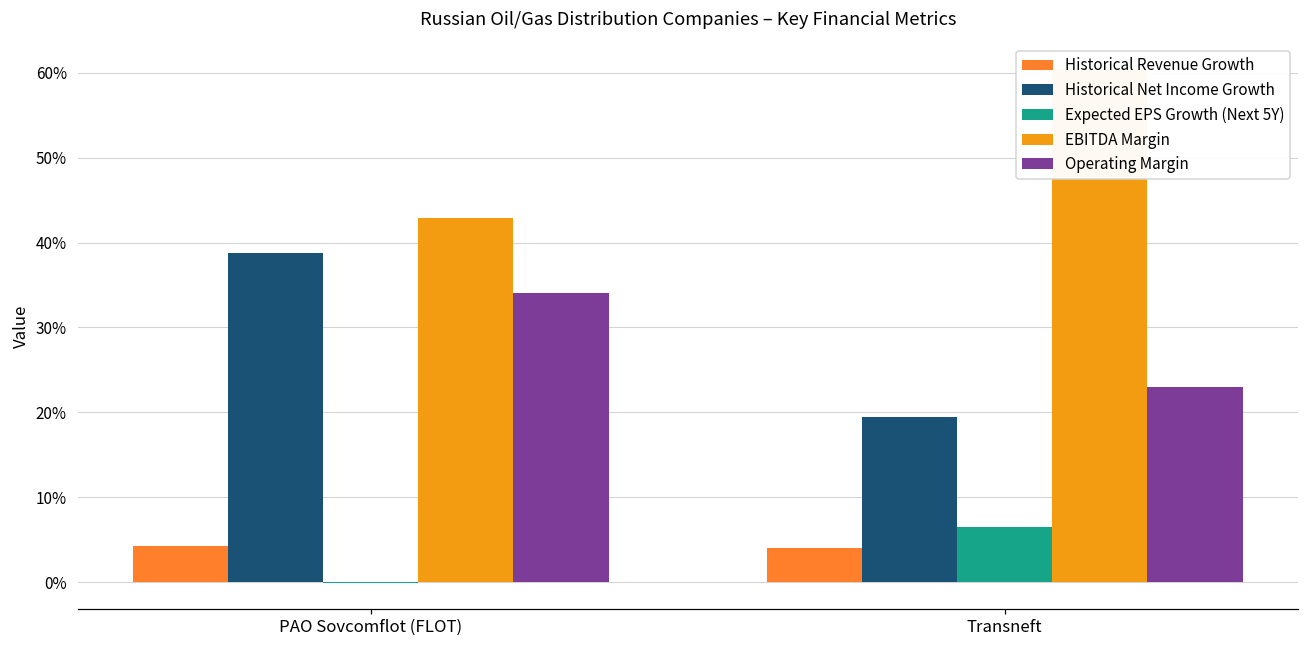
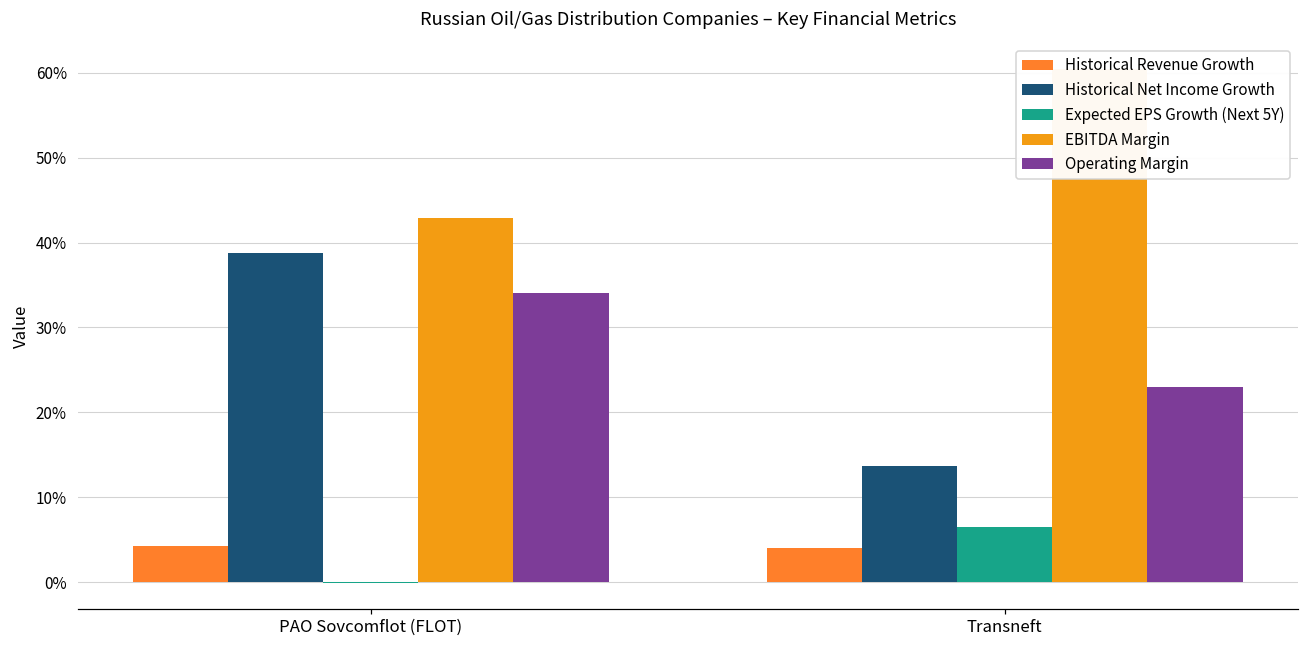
  {
    "Historical Net Income Growth": {
      "PAO Sovcomflot (FLOT)": "39%",
-     "Transneft": "19%"
+     "Transneft": "14%"
    },
    "Expected EPS Growth (Next 5Y)": {
      "Transneft": "6%"
    },
    "Operating Margin": {
      "PAO Sovcomflot (FLOT)": "34%",
      "Transneft": "23%"
    }
  }
